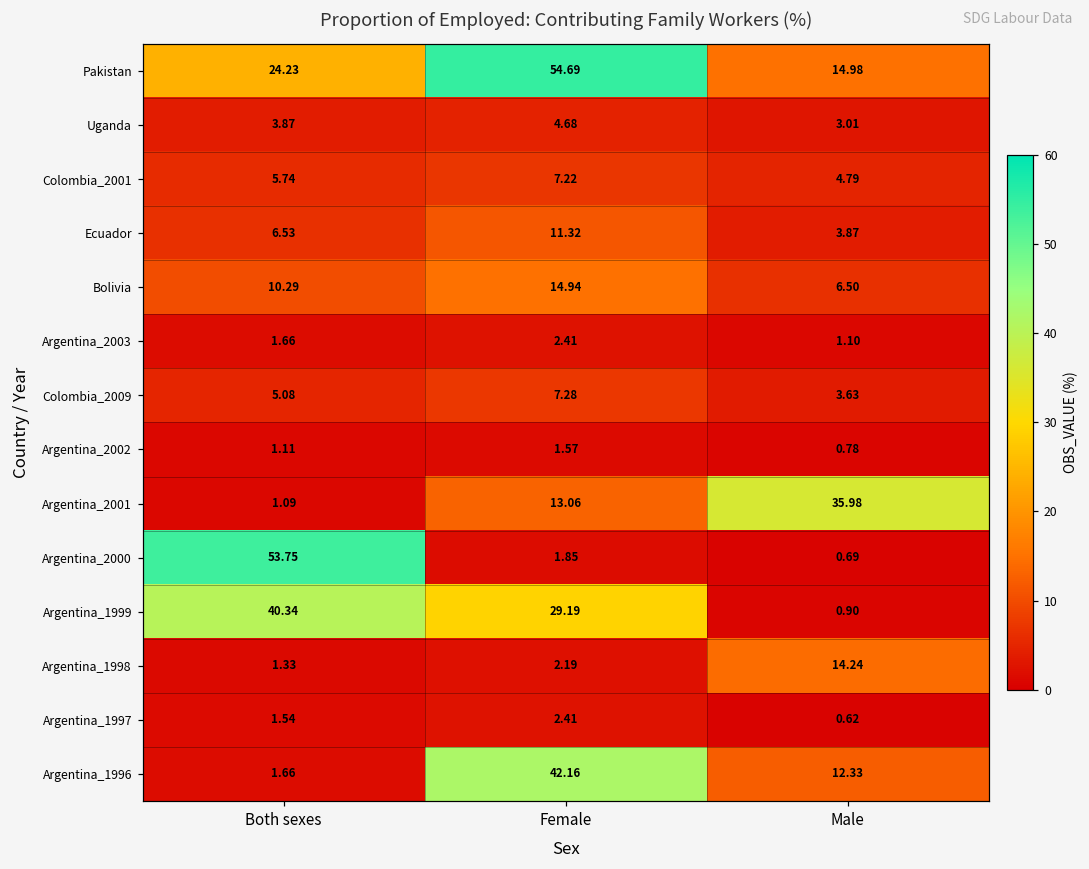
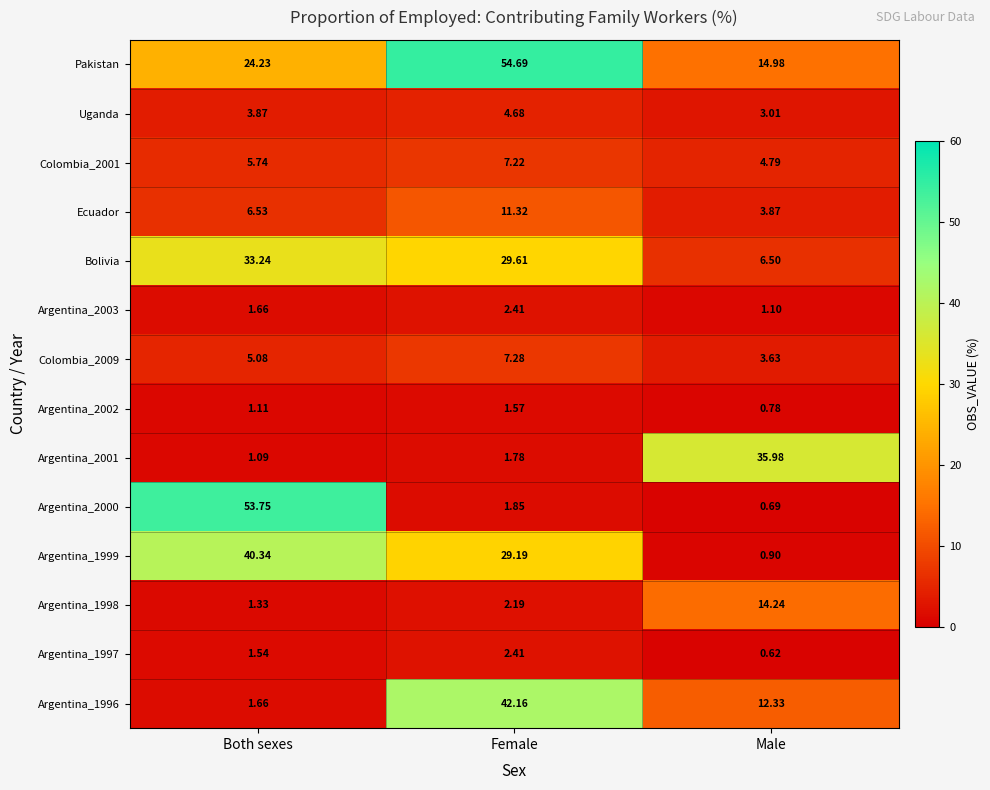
  {
    "Pakistan": {
      "Both sexes": 24.23,
      "Female": 54.69,
      "Male": 14.98
    },
    "Uganda": {
      "Both sexes": 3.87,
      "Female": 4.68,
      "Male": 3.01
    },
    "Colombia_2001": {
      "Both sexes": 5.74,
      "Female": 7.22,
      "Male": 4.79
    },
    "Ecuador": {
      "Both sexes": 6.53,
      "Female": 11.32,
      "Male": 3.87
    },
    "Bolivia": {
-     "Both sexes": 10.29,
-     "Female": 14.94,
+     "Both sexes": 33.24,
+     "Female": 29.61,
      "Male": 6.50
    },
    "Argentina_2003": {
      "Both sexes": 1.66,
      "Female": 2.41,
      "Male": 1.10
    },
    "Colombia_2009": {
      "Both sexes": 5.08,
      "Female": 7.28,
      "Male": 3.63
    },
    "Argentina_2002": {
      "Both sexes": 1.11,
      "Female": 1.57,
      "Male": 0.78
    },
    "Argentina_2001": {
      "Both sexes": 1.09,
-     "Female": 13.06,
+     "Female": 1.78,
      "Male": 35.98
    },
    "Argentina_2000": {
      "Both sexes": 53.75,
      "Female": 1.85,
      "Male": 0.69
    },
    "Argentina_1999": {
      "Both sexes": 40.34,
      "Female": 29.19,
      "Male": 0.90
    },
    "Argentina_1998": {
      "Both sexes": 1.33,
      "Female": 2.19,
      "Male": 14.24
    },
    "Argentina_1997": {
      "Both sexes": 1.54,
      "Female": 2.41,
      "Male": 0.62
    },
    "Argentina_1996": {
      "Both sexes": 1.66,
      "Female": 42.16,
      "Male": 12.33
    }
  }
